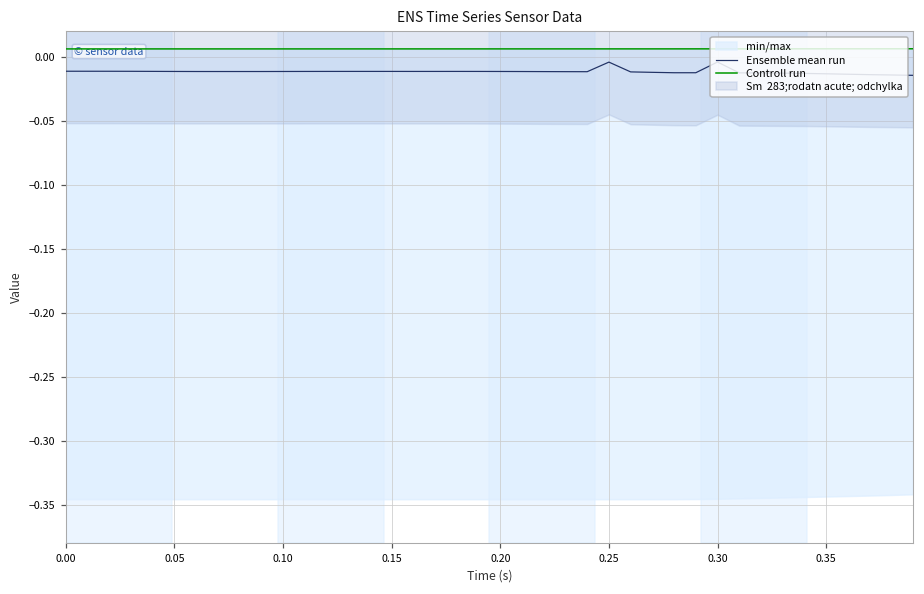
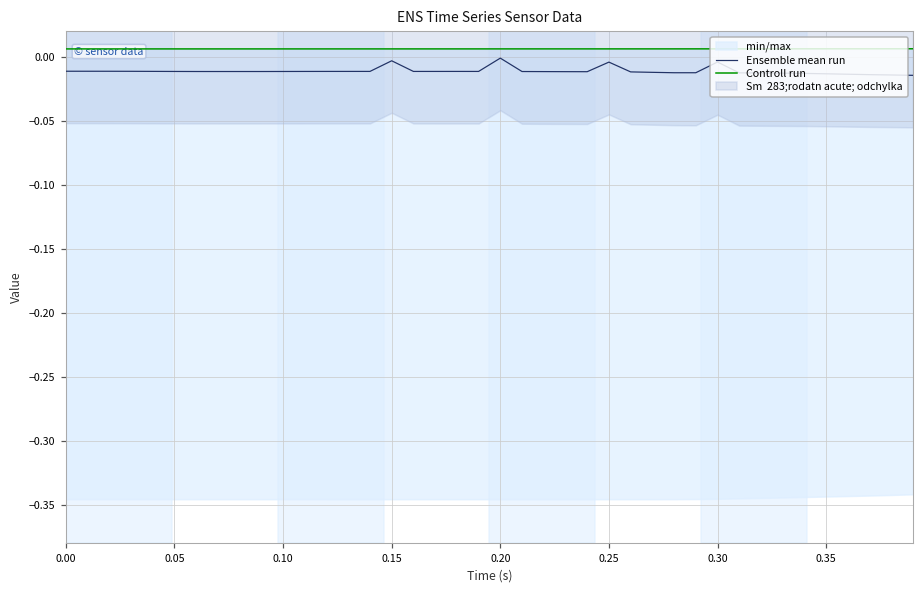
  {
    "Ensemble mean run": {
      "0.00": -0.011,
      "0.05": -0.011,
      "0.10": -0.011,
-     "0.15": -0.011,
-     "0.20": -0.011,
+     "0.15": -0.003,
+     "0.20": -0.001,
      "0.25": -0.004
    }
  }
